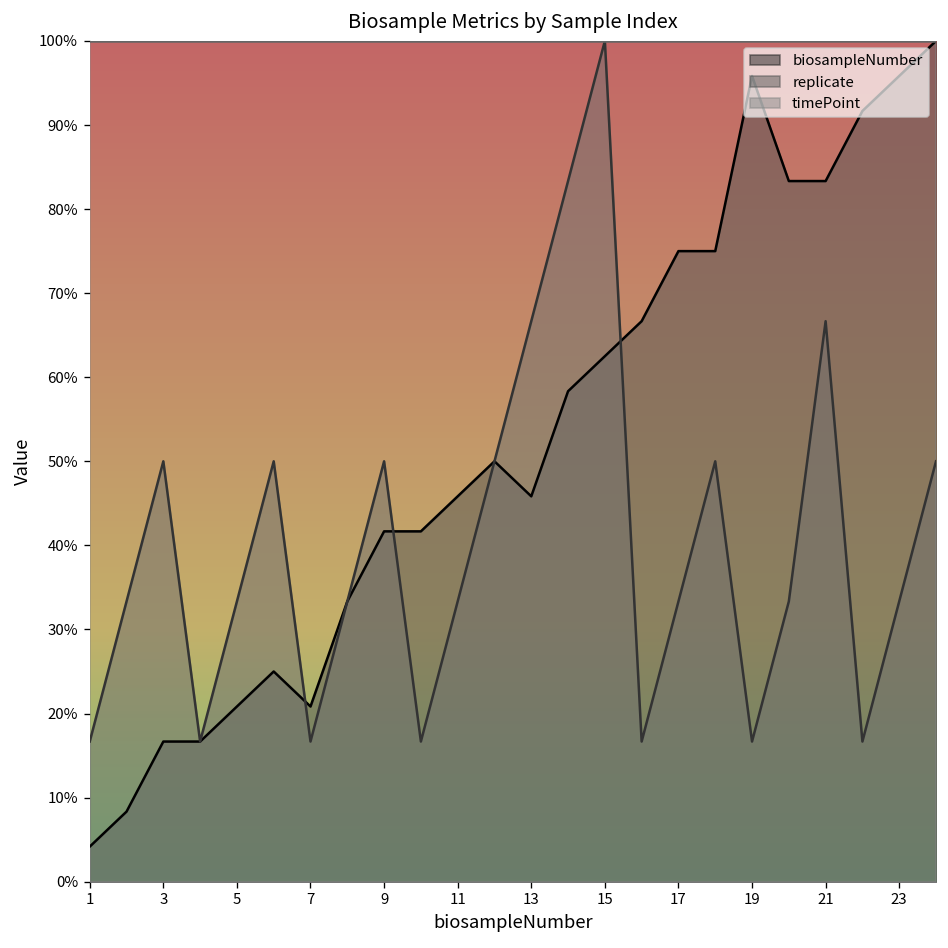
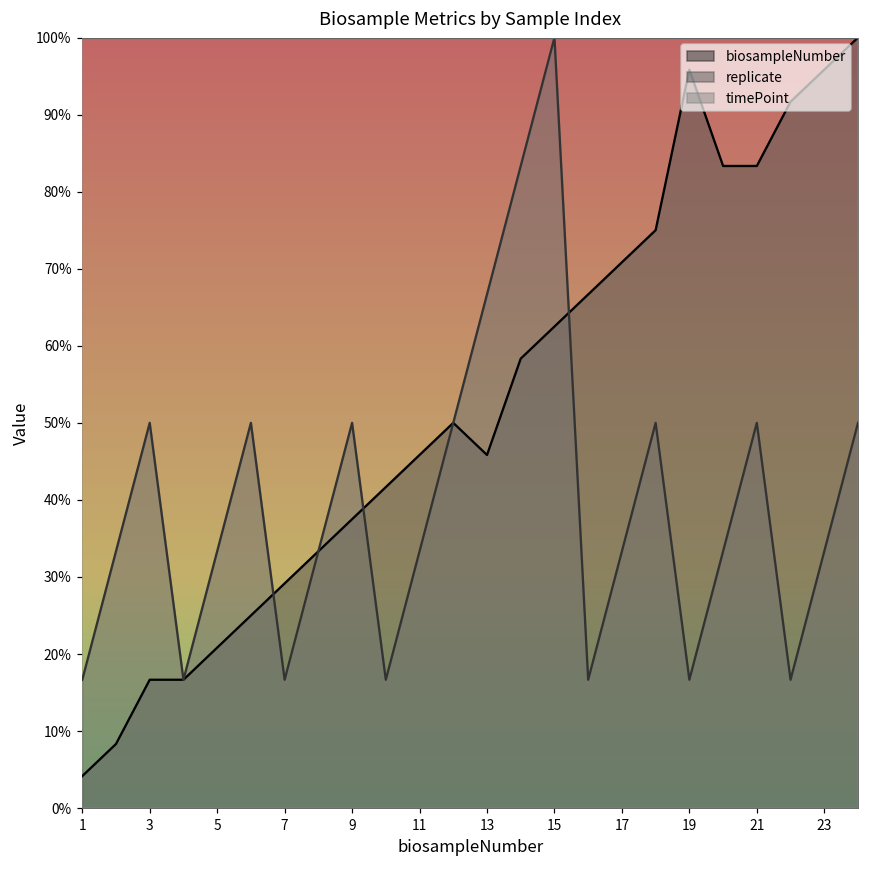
  {
    "biosampleNumber": {
      "1": "4%",
      "3": "17%",
      "5": "21%",
-     "7": "21%",
-     "9": "42%",
+     "7": "29%",
+     "9": "38%",
      "11": "46%",
      "13": "46%",
      "15": "63%",
-     "17": "75%",
+     "17": "71%",
      "21": "83%"
    },
    "replicate": {
      "1": "17%",
      "3": "50%",
      "5": "33%",
      "7": "17%",
      "9": "50%",
      "11": "33%",
      "13": "67%",
      "17": "33%",
      "19": "17%",
-     "21": "67%",
+     "21": "50%",
      "23": "33%"
    },
    "timePoint": {
      "1": "100%",
      "3": "100%",
      "5": "100%",
      "7": "100%",
      "9": "100%",
      "11": "100%",
      "13": "100%",
      "17": "100%",
      "19": "100%",
      "21": "100%",
      "23": "100%"
    }
  }
